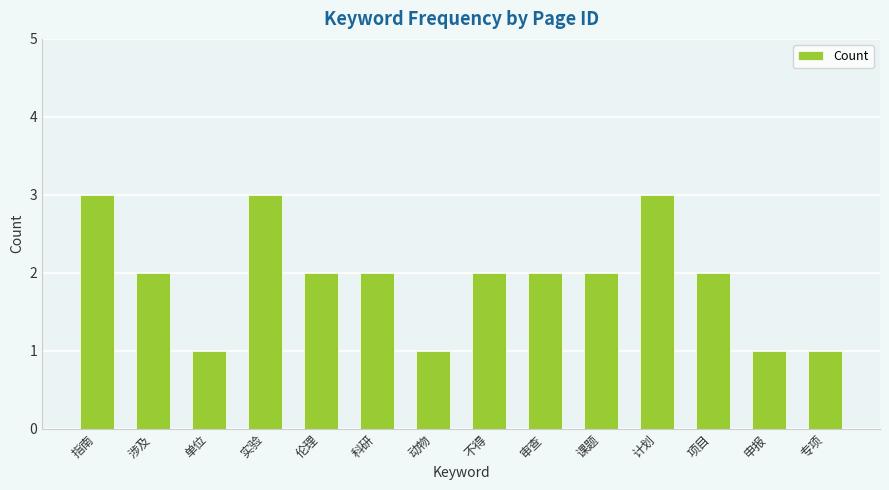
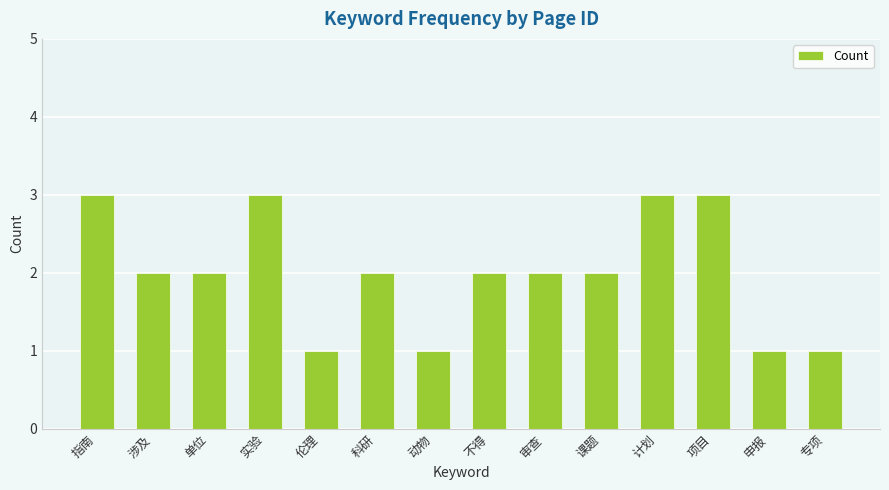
  {
    "指南": 3,
    "涉及": 2,
-   "单位": 1,
+   "单位": 2,
    "实验": 3,
-   "伦理": 2,
+   "伦理": 1,
    "科研": 2,
    "动物": 1,
    "不得": 2,
    "审查": 2,
    "课题": 2,
    "计划": 3,
-   "项目": 2,
+   "项目": 3,
    "申报": 1,
    "专项": 1
  }
